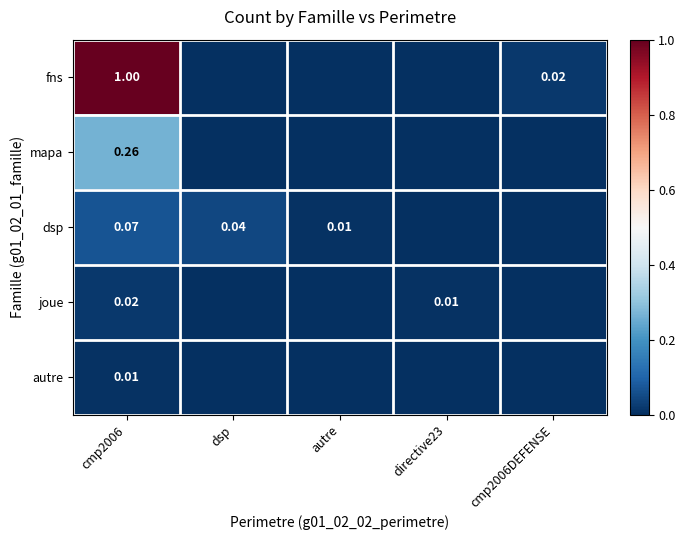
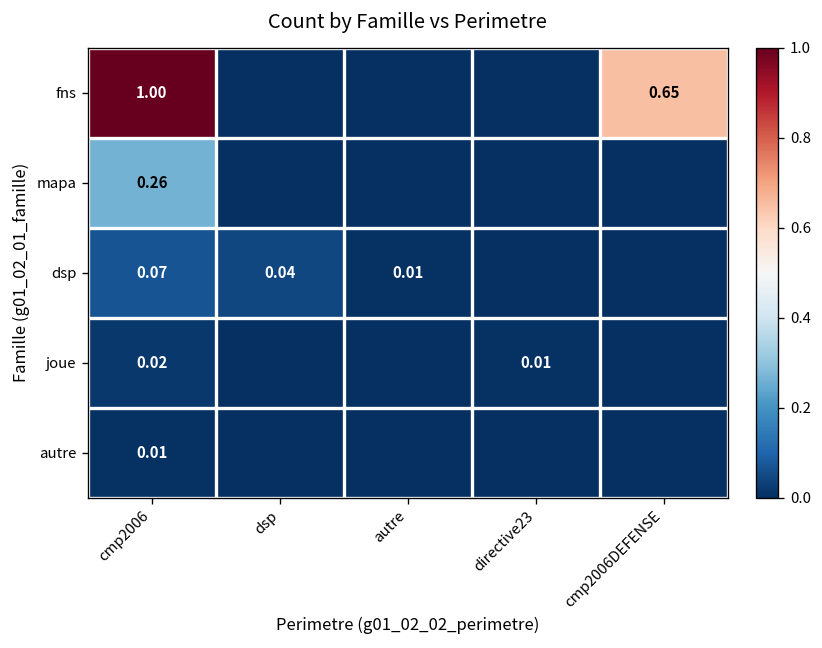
  {
    "fns": {
      "cmp2006": 1.00,
-     "cmp2006DEFENSE": 0.02
+     "cmp2006DEFENSE": 0.65
    },
    "mapa": {
      "cmp2006": 0.26
    },
    "dsp": {
      "cmp2006": 0.07,
      "dsp": 0.04,
      "autre": 0.01
    },
    "joue": {
      "cmp2006": 0.02,
      "directive23": 0.01
    },
    "autre": {
      "cmp2006": 0.01
    }
  }
